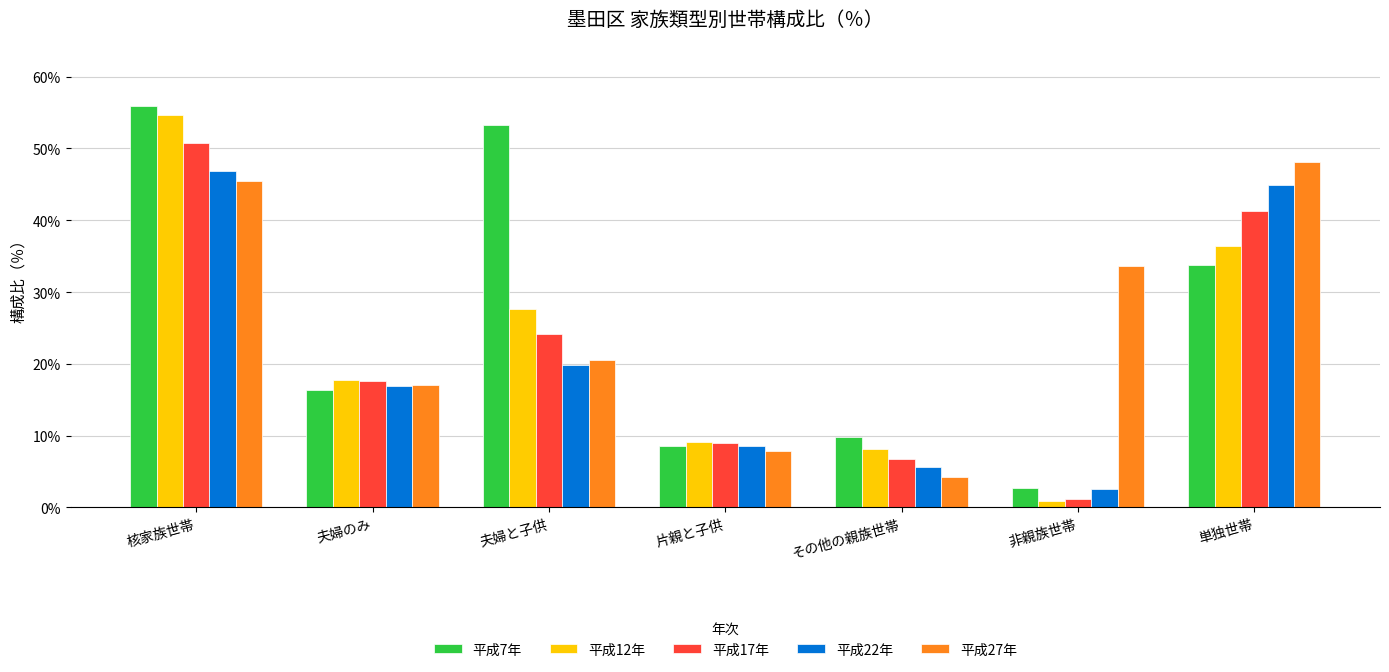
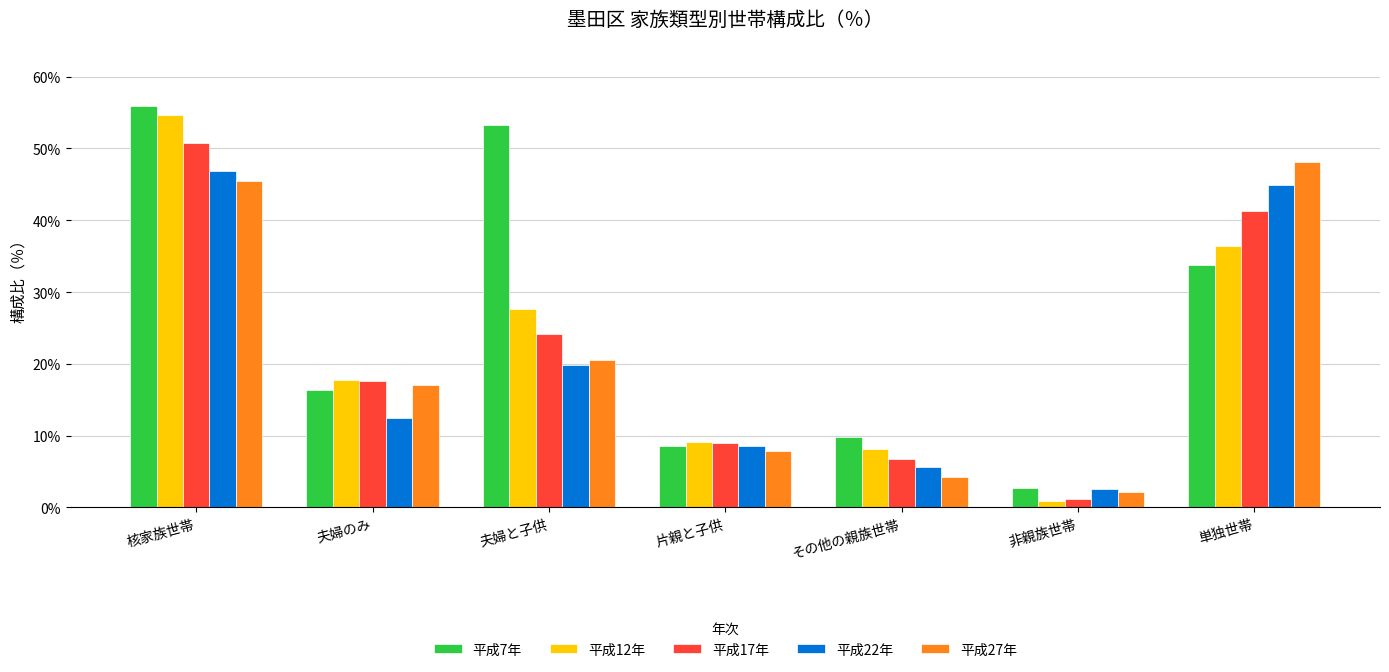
  {
    "平成7年": {
      "核家族世帯": "56%",
      "夫婦のみ": "16%",
      "夫婦と子供": "53%",
      "片親と子供": "9%",
      "その他の親族世帯": "10%",
      "非親族世帯": "3%",
      "単独世帯": "34%"
    },
    "平成12年": {
      "核家族世帯": "55%",
      "夫婦のみ": "18%",
      "夫婦と子供": "28%",
      "片親と子供": "9%",
      "その他の親族世帯": "8%",
      "非親族世帯": "1%",
      "単独世帯": "36%"
    },
    "平成17年": {
      "核家族世帯": "51%",
      "夫婦のみ": "18%",
      "夫婦と子供": "24%",
      "片親と子供": "9%",
      "その他の親族世帯": "7%",
      "非親族世帯": "1%",
      "単独世帯": "41%"
    },
    "平成22年": {
      "核家族世帯": "47%",
-     "夫婦のみ": "17%",
+     "夫婦のみ": "12%",
      "夫婦と子供": "20%",
      "片親と子供": "9%",
      "その他の親族世帯": "6%",
      "非親族世帯": "3%",
      "単独世帯": "45%"
    },
    "平成27年": {
      "核家族世帯": "45%",
      "夫婦のみ": "17%",
      "夫婦と子供": "21%",
      "片親と子供": "8%",
      "その他の親族世帯": "4%",
-     "非親族世帯": "34%",
+     "非親族世帯": "2%",
      "単独世帯": "48%"
    }
  }
